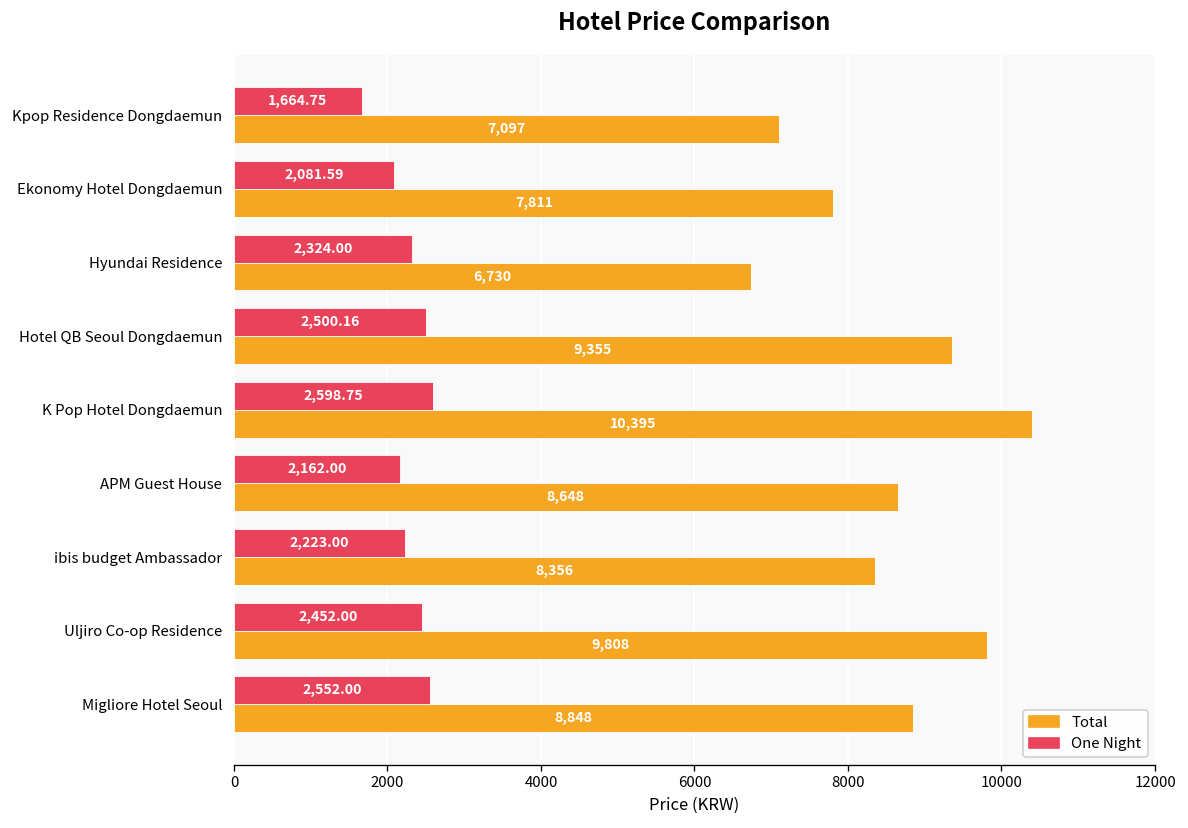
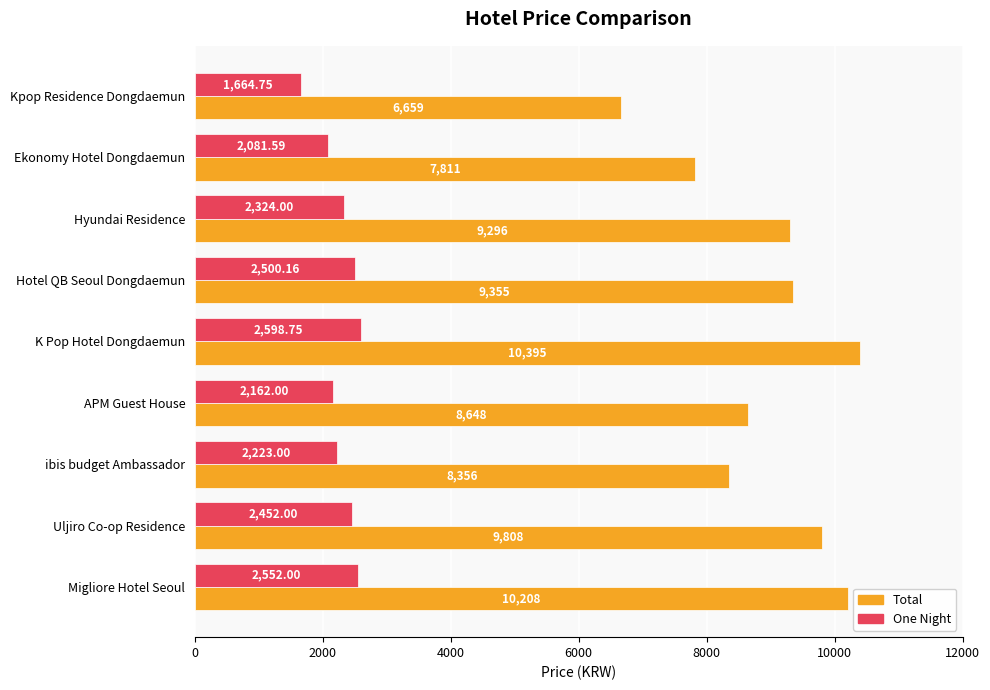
  {
    "Total": {
-     "Kpop Residence Dongdaemun": "7,097",
+     "Kpop Residence Dongdaemun": "6,659",
      "Ekonomy Hotel Dongdaemun": "7,811",
-     "Hyundai Residence": "6,730",
+     "Hyundai Residence": "9,296",
      "Hotel QB Seoul Dongdaemun": "9,355",
      "K Pop Hotel Dongdaemun": "10,395",
      "APM Guest House": "8,648",
      "ibis budget Ambassador": "8,356",
      "Uljiro Co-op Residence": "9,808",
-     "Migliore Hotel Seoul": "8,848"
+     "Migliore Hotel Seoul": "10,208"
    },
    "One Night": {
      "Kpop Residence Dongdaemun": "1,664.75",
      "Ekonomy Hotel Dongdaemun": "2,081.59",
      "Hyundai Residence": "2,324.00",
      "Hotel QB Seoul Dongdaemun": "2,500.16",
      "K Pop Hotel Dongdaemun": "2,598.75",
      "APM Guest House": "2,162.00",
      "ibis budget Ambassador": "2,223.00",
      "Uljiro Co-op Residence": "2,452.00",
      "Migliore Hotel Seoul": "2,552.00"
    }
  }
